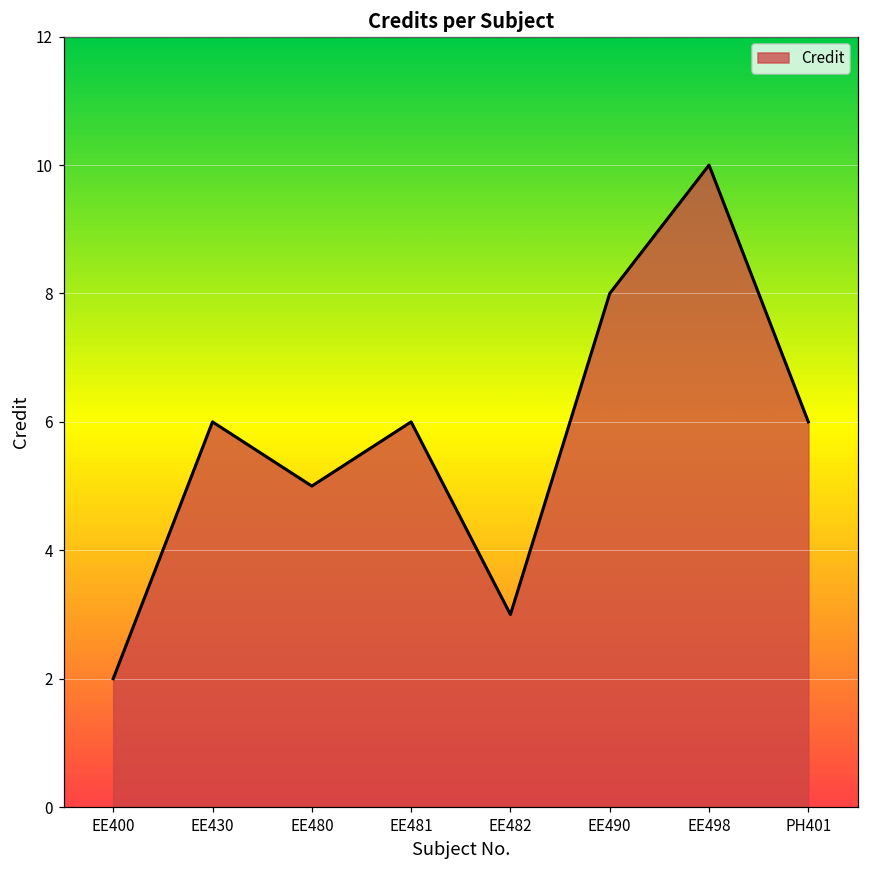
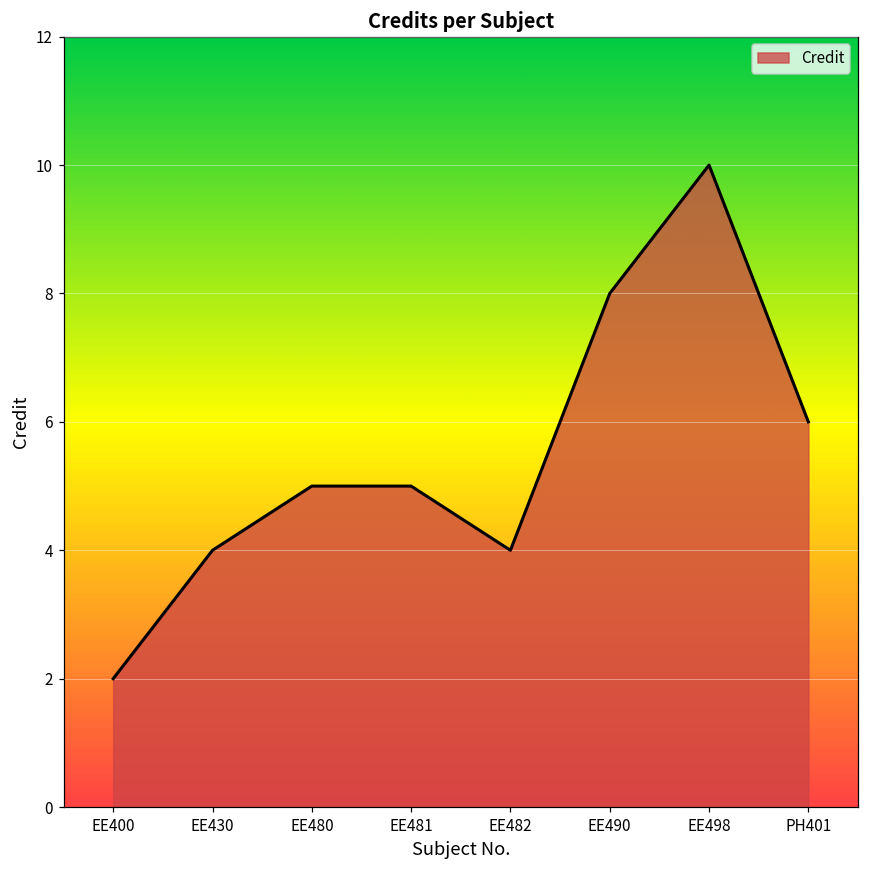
  {
    "EE400": 2,
-   "EE430": 6,
+   "EE430": 4,
    "EE480": 5,
-   "EE481": 6,
-   "EE482": 3,
+   "EE481": 5,
+   "EE482": 4,
    "EE490": 8,
    "EE498": 10,
    "PH401": 6
  }
